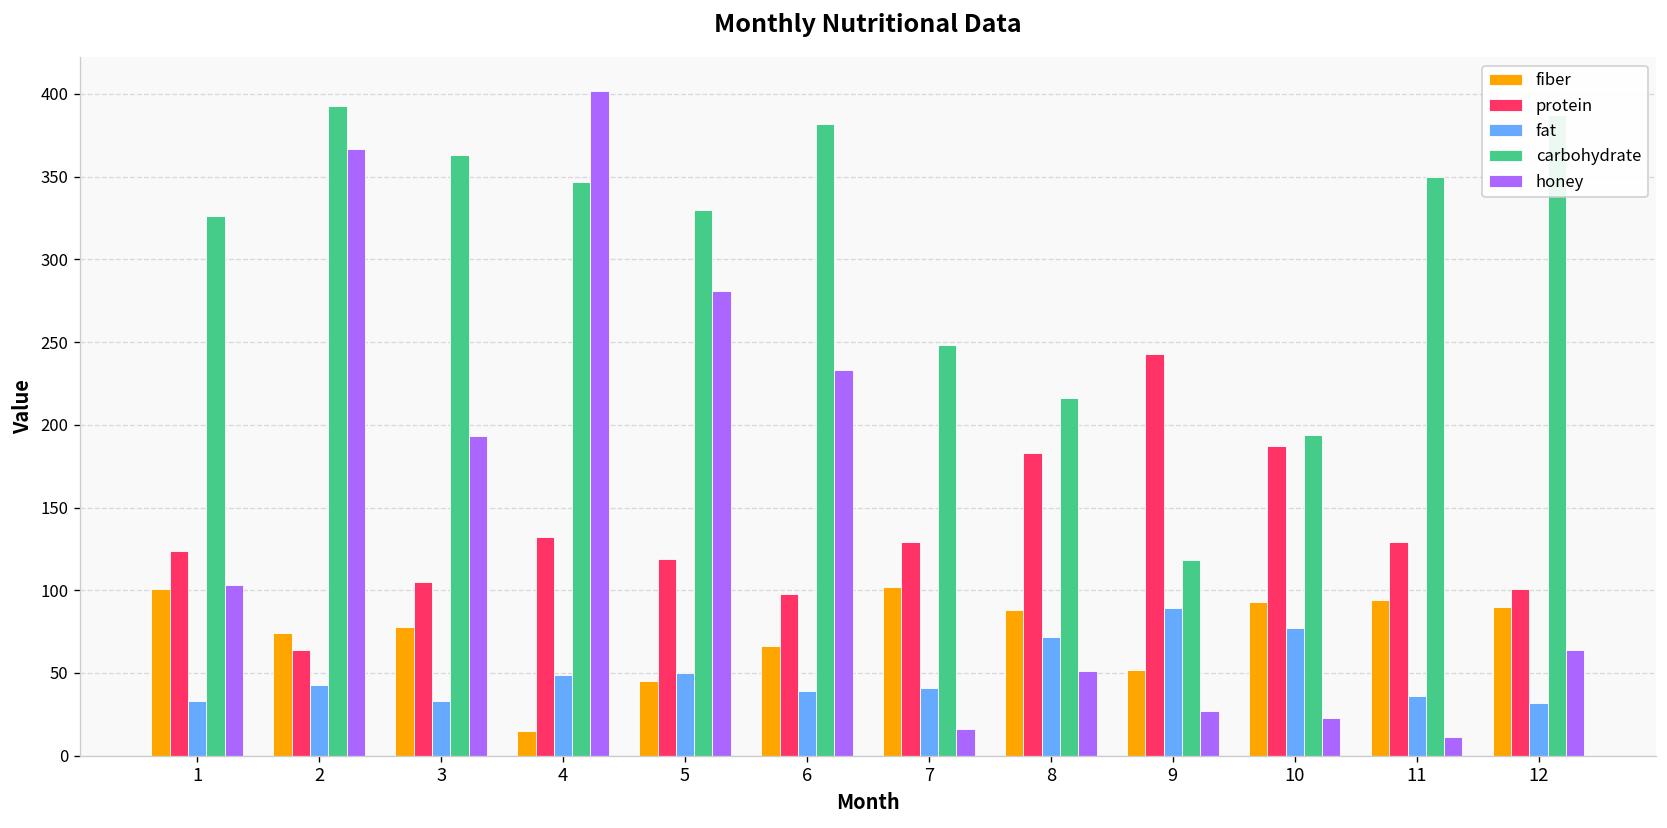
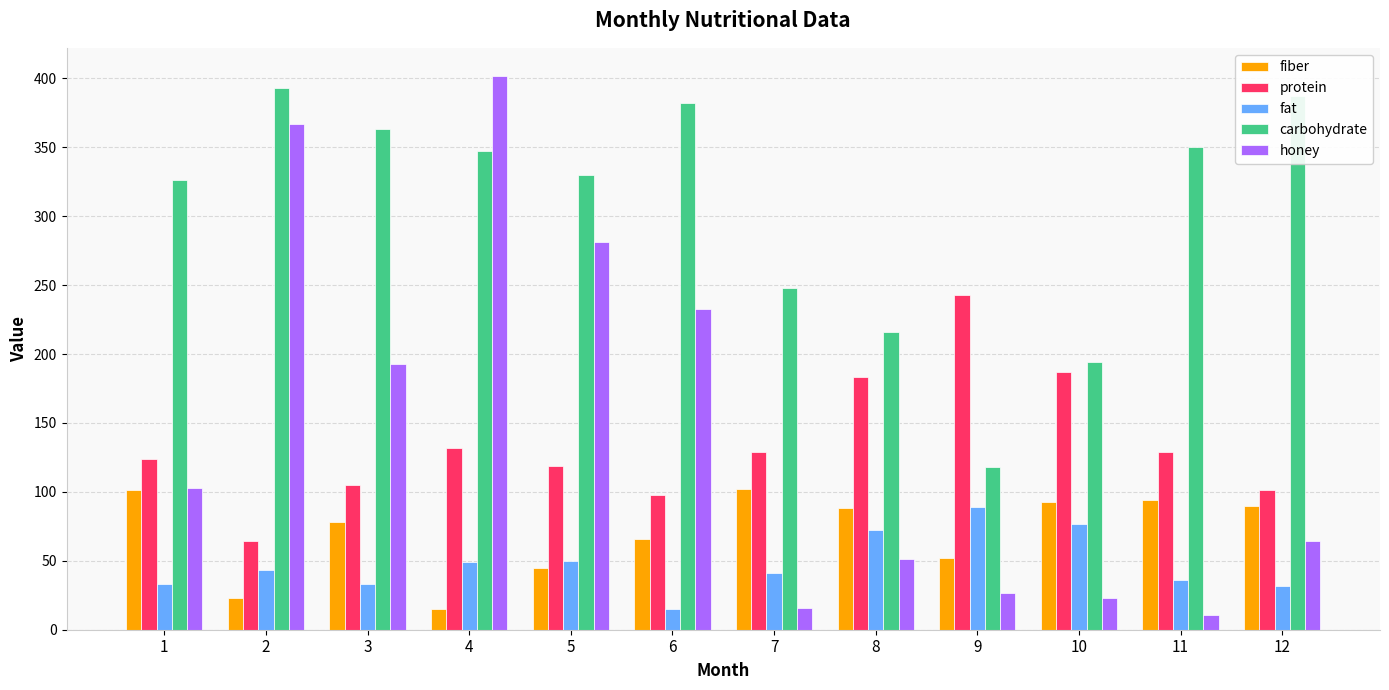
  {
    "fiber": {
      "1": 101,
-     "2": 74,
+     "2": 23,
      "3": 78,
      "4": 15,
      "5": 45,
      "6": 66,
      "7": 102,
      "8": 88,
      "9": 52,
      "10": 93,
      "11": 94,
      "12": 90
    },
    "protein": {
      "1": 124,
      "2": 64,
      "3": 105,
      "4": 132,
      "5": 119,
      "6": 98,
      "7": 129,
      "8": 183,
      "9": 243,
      "10": 187,
      "11": 129,
      "12": 101
    },
    "fat": {
      "1": 33,
      "2": 43,
      "3": 33,
      "4": 49,
      "5": 50,
-     "6": 39,
+     "6": 15,
      "7": 41,
      "8": 72,
      "9": 89,
      "10": 77,
      "11": 36,
      "12": 32
    },
    "carbohydrate": {
      "1": 326,
      "2": 393,
      "3": 363,
      "4": 347,
      "5": 330,
      "6": 382,
      "7": 248,
      "8": 216,
      "9": 118,
      "10": 194,
      "11": 350
    },
    "honey": {
      "1": 103,
      "2": 367,
      "3": 193,
      "4": 402,
      "5": 281,
      "6": 233,
      "7": 16,
      "8": 51,
      "9": 27,
      "10": 23,
      "11": 11,
      "12": 64
    }
  }
